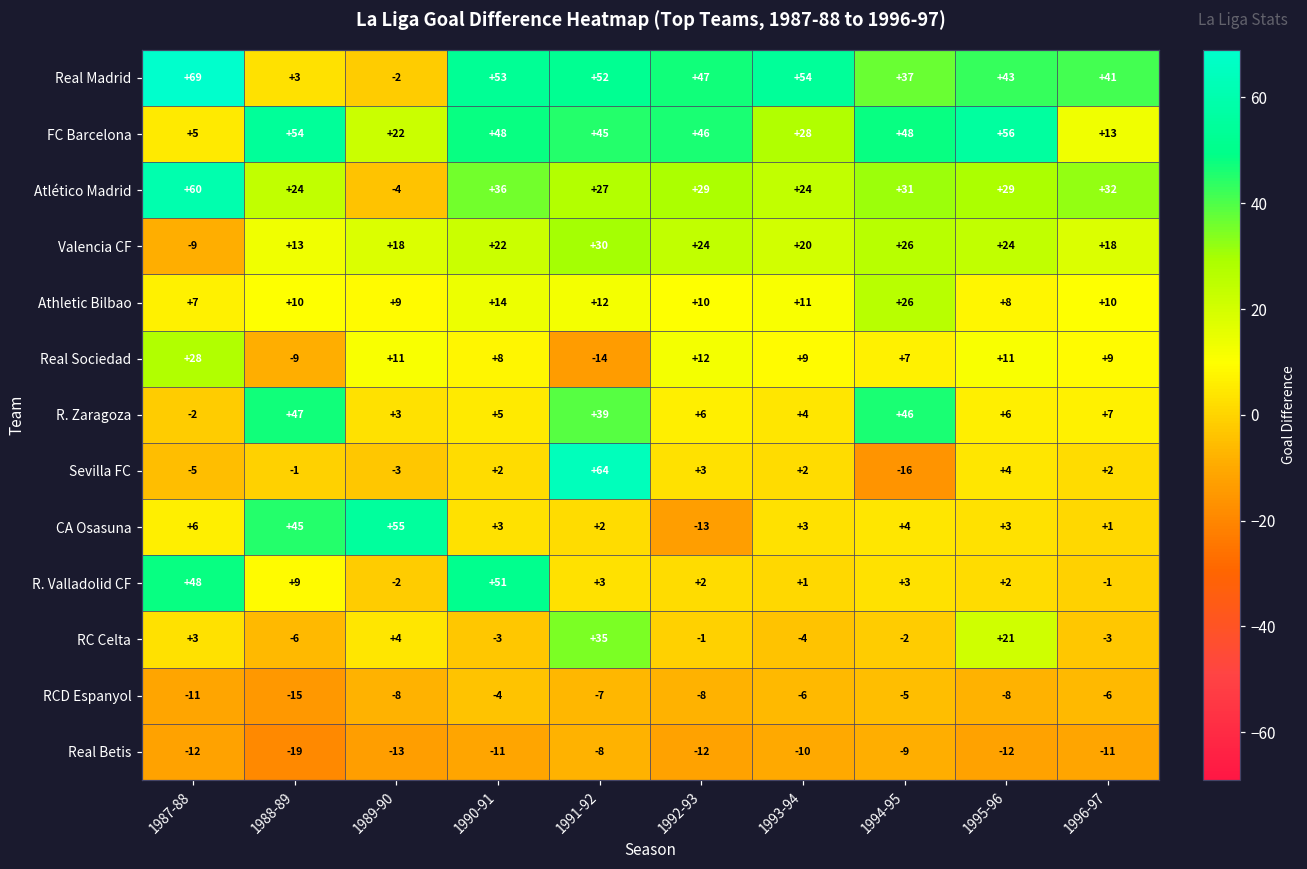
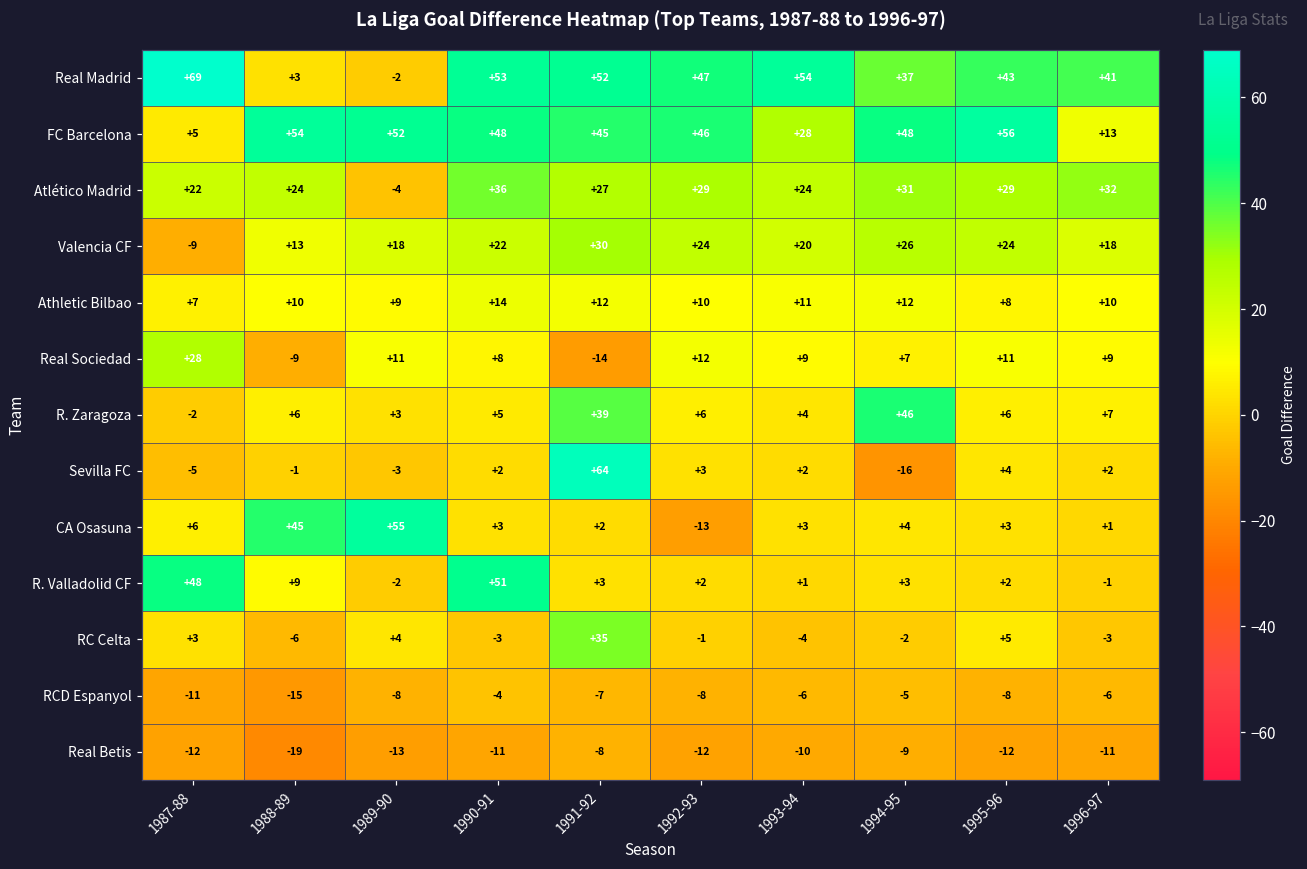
  {
    "Real Madrid": {
      "1987-88": "+69",
      "1988-89": "+3",
      "1989-90": "-2",
      "1990-91": "+53",
      "1991-92": "+52",
      "1992-93": "+47",
      "1993-94": "+54",
      "1994-95": "+37",
      "1995-96": "+43",
      "1996-97": "+41"
    },
    "FC Barcelona": {
      "1987-88": "+5",
      "1988-89": "+54",
-     "1989-90": "+22",
+     "1989-90": "+52",
      "1990-91": "+48",
      "1991-92": "+45",
      "1992-93": "+46",
      "1993-94": "+28",
      "1994-95": "+48",
      "1995-96": "+56",
      "1996-97": "+13"
    },
    "Atlético Madrid": {
-     "1987-88": "+60",
+     "1987-88": "+22",
      "1988-89": "+24",
      "1989-90": "-4",
      "1990-91": "+36",
      "1991-92": "+27",
      "1992-93": "+29",
      "1993-94": "+24",
      "1994-95": "+31",
      "1995-96": "+29",
      "1996-97": "+32"
    },
    "Valencia CF": {
      "1987-88": "-9",
      "1988-89": "+13",
      "1989-90": "+18",
      "1990-91": "+22",
      "1991-92": "+30",
      "1992-93": "+24",
      "1993-94": "+20",
      "1994-95": "+26",
      "1995-96": "+24",
      "1996-97": "+18"
    },
    "Athletic Bilbao": {
      "1987-88": "+7",
      "1988-89": "+10",
      "1989-90": "+9",
      "1990-91": "+14",
      "1991-92": "+12",
      "1992-93": "+10",
      "1993-94": "+11",
-     "1994-95": "+26",
+     "1994-95": "+12",
      "1995-96": "+8",
      "1996-97": "+10"
    },
    "Real Sociedad": {
      "1987-88": "+28",
      "1988-89": "-9",
      "1989-90": "+11",
      "1990-91": "+8",
      "1991-92": "-14",
      "1992-93": "+12",
      "1993-94": "+9",
      "1994-95": "+7",
      "1995-96": "+11",
      "1996-97": "+9"
    },
    "R. Zaragoza": {
      "1987-88": "-2",
-     "1988-89": "+47",
+     "1988-89": "+6",
      "1989-90": "+3",
      "1990-91": "+5",
      "1991-92": "+39",
      "1992-93": "+6",
      "1993-94": "+4",
      "1994-95": "+46",
      "1995-96": "+6",
      "1996-97": "+7"
    },
    "Sevilla FC": {
      "1987-88": "-5",
      "1988-89": "-1",
      "1989-90": "-3",
      "1990-91": "+2",
      "1991-92": "+64",
      "1992-93": "+3",
      "1993-94": "+2",
      "1994-95": "-16",
      "1995-96": "+4",
      "1996-97": "+2"
    },
    "CA Osasuna": {
      "1987-88": "+6",
      "1988-89": "+45",
      "1989-90": "+55",
      "1990-91": "+3",
      "1991-92": "+2",
      "1992-93": "-13",
      "1993-94": "+3",
      "1994-95": "+4",
      "1995-96": "+3",
      "1996-97": "+1"
    },
    "R. Valladolid CF": {
      "1987-88": "+48",
      "1988-89": "+9",
      "1989-90": "-2",
      "1990-91": "+51",
      "1991-92": "+3",
      "1992-93": "+2",
      "1993-94": "+1",
      "1994-95": "+3",
      "1995-96": "+2",
      "1996-97": "-1"
    },
    "RC Celta": {
      "1987-88": "+3",
      "1988-89": "-6",
      "1989-90": "+4",
      "1990-91": "-3",
      "1991-92": "+35",
      "1992-93": "-1",
      "1993-94": "-4",
      "1994-95": "-2",
-     "1995-96": "+21",
+     "1995-96": "+5",
      "1996-97": "-3"
    },
    "RCD Espanyol": {
      "1987-88": "-11",
      "1988-89": "-15",
      "1989-90": "-8",
      "1990-91": "-4",
      "1991-92": "-7",
      "1992-93": "-8",
      "1993-94": "-6",
      "1994-95": "-5",
      "1995-96": "-8",
      "1996-97": "-6"
    },
    "Real Betis": {
      "1987-88": "-12",
      "1988-89": "-19",
      "1989-90": "-13",
      "1990-91": "-11",
      "1991-92": "-8",
      "1992-93": "-12",
      "1993-94": "-10",
      "1994-95": "-9",
      "1995-96": "-12",
      "1996-97": "-11"
    }
  }
